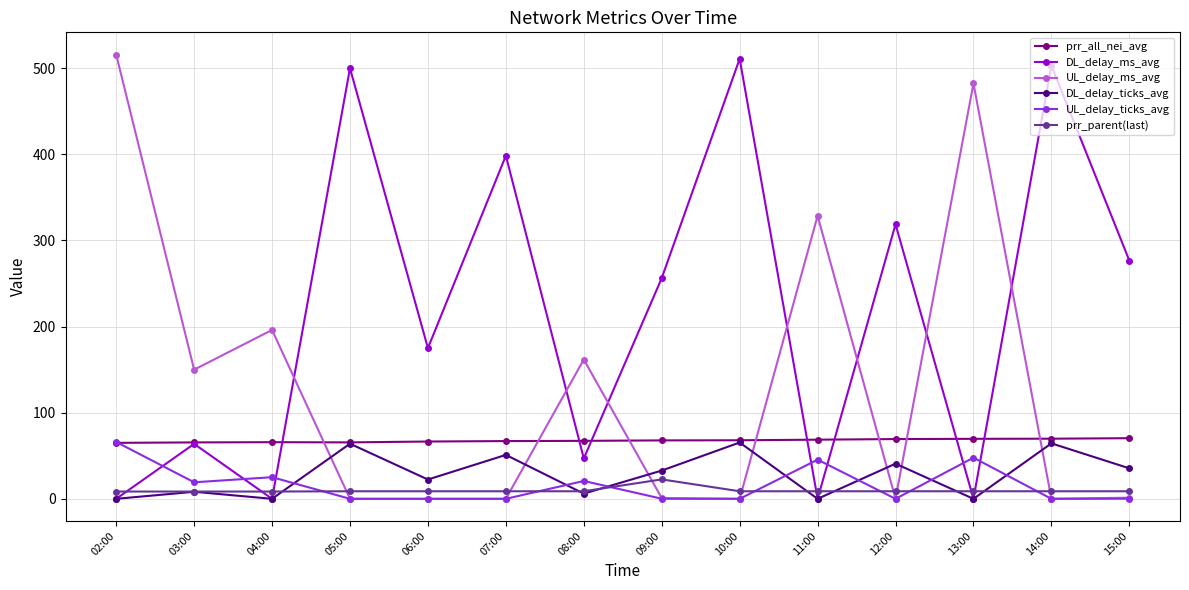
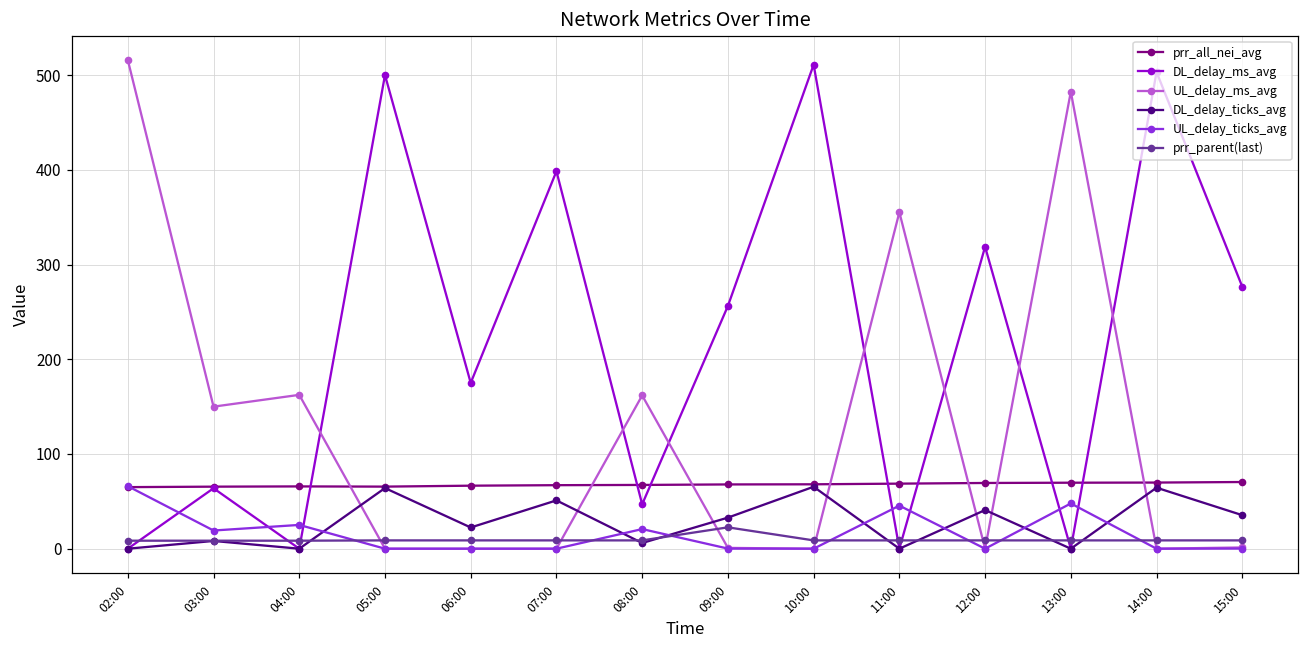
  {
    "UL_delay_ms_avg": {
      "02:00": 520,
      "03:00": 150,
-     "04:00": 200,
+     "04:00": 160,
      "08:00": 160,
-     "11:00": 330,
+     "11:00": 360,
      "13:00": 480
    },
    "prr_parent(last)": {
      "02:00": 10,
      "04:00": 10,
      "05:00": 10,
      "06:00": 10,
      "07:00": 10,
      "09:00": 20,
      "10:00": 10,
      "11:00": 10,
      "12:00": 10,
      "13:00": 10,
      "14:00": 10,
      "15:00": 10
    }
  }
